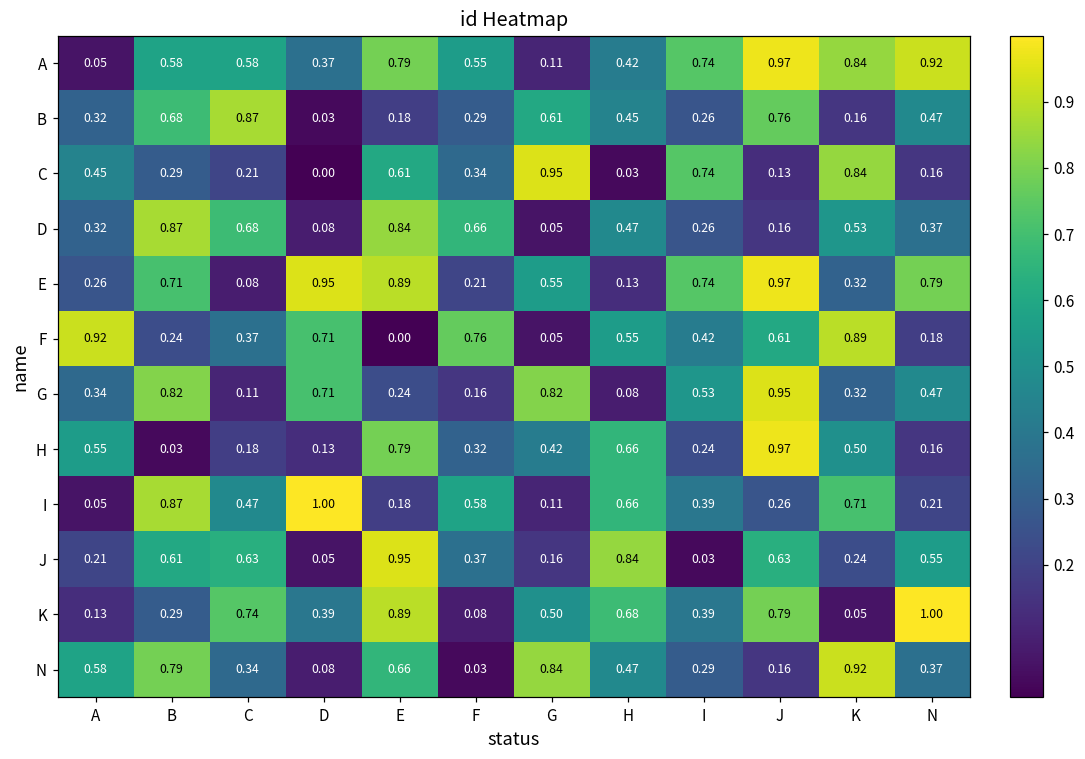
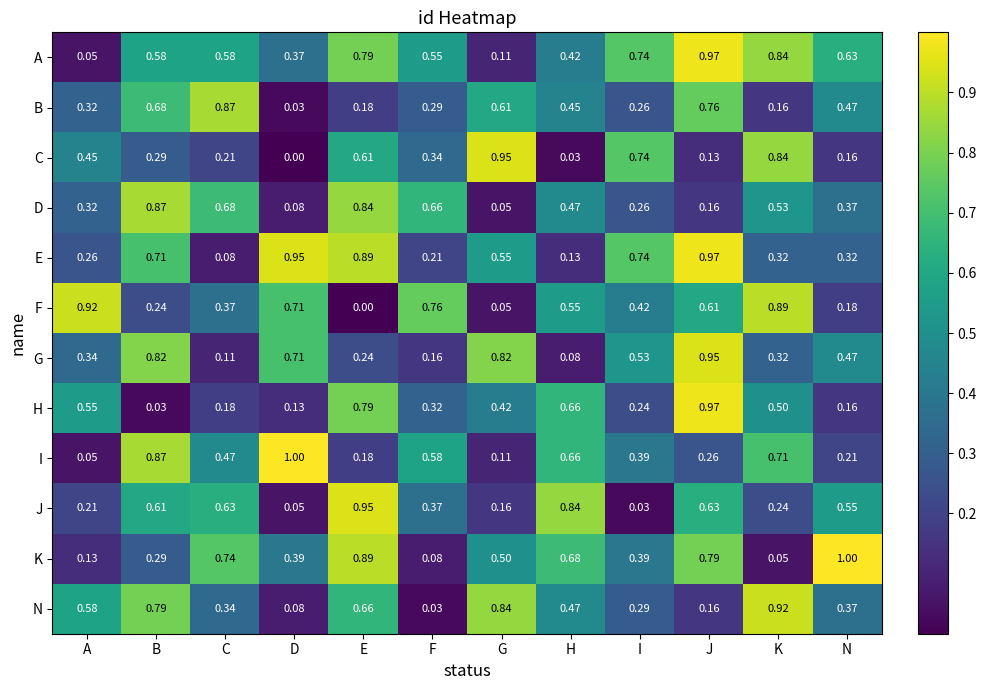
  {
    "A": {
      "A": 0.05,
      "B": 0.58,
      "C": 0.58,
      "D": 0.37,
      "E": 0.79,
      "F": 0.55,
      "G": 0.11,
      "H": 0.42,
      "I": 0.74,
      "J": 0.97,
      "K": 0.84,
-     "N": 0.92
+     "N": 0.63
    },
    "B": {
      "A": 0.32,
      "B": 0.68,
      "C": 0.87,
      "D": 0.03,
      "E": 0.18,
      "F": 0.29,
      "G": 0.61,
      "H": 0.45,
      "I": 0.26,
      "J": 0.76,
      "K": 0.16,
      "N": 0.47
    },
    "C": {
      "A": 0.45,
      "B": 0.29,
      "C": 0.21,
      "D": 0.00,
      "E": 0.61,
      "F": 0.34,
      "G": 0.95,
      "H": 0.03,
      "I": 0.74,
      "J": 0.13,
      "K": 0.84,
      "N": 0.16
    },
    "D": {
      "A": 0.32,
      "B": 0.87,
      "C": 0.68,
      "D": 0.08,
      "E": 0.84,
      "F": 0.66,
      "G": 0.05,
      "H": 0.47,
      "I": 0.26,
      "J": 0.16,
      "K": 0.53,
      "N": 0.37
    },
    "E": {
      "A": 0.26,
      "B": 0.71,
      "C": 0.08,
      "D": 0.95,
      "E": 0.89,
      "F": 0.21,
      "G": 0.55,
      "H": 0.13,
      "I": 0.74,
      "J": 0.97,
      "K": 0.32,
-     "N": 0.79
+     "N": 0.32
    },
    "F": {
      "A": 0.92,
      "B": 0.24,
      "C": 0.37,
      "D": 0.71,
      "E": 0.00,
      "F": 0.76,
      "G": 0.05,
      "H": 0.55,
      "I": 0.42,
      "J": 0.61,
      "K": 0.89,
      "N": 0.18
    },
    "G": {
      "A": 0.34,
      "B": 0.82,
      "C": 0.11,
      "D": 0.71,
      "E": 0.24,
      "F": 0.16,
      "G": 0.82,
      "H": 0.08,
      "I": 0.53,
      "J": 0.95,
      "K": 0.32,
      "N": 0.47
    },
    "H": {
      "A": 0.55,
      "B": 0.03,
      "C": 0.18,
      "D": 0.13,
      "E": 0.79,
      "F": 0.32,
      "G": 0.42,
      "H": 0.66,
      "I": 0.24,
      "J": 0.97,
      "K": 0.50,
      "N": 0.16
    },
    "I": {
      "A": 0.05,
      "B": 0.87,
      "C": 0.47,
      "D": 1.00,
      "E": 0.18,
      "F": 0.58,
      "G": 0.11,
      "H": 0.66,
      "I": 0.39,
      "J": 0.26,
      "K": 0.71,
      "N": 0.21
    },
    "J": {
      "A": 0.21,
      "B": 0.61,
      "C": 0.63,
      "D": 0.05,
      "E": 0.95,
      "F": 0.37,
      "G": 0.16,
      "H": 0.84,
      "I": 0.03,
      "J": 0.63,
      "K": 0.24,
      "N": 0.55
    },
    "K": {
      "A": 0.13,
      "B": 0.29,
      "C": 0.74,
      "D": 0.39,
      "E": 0.89,
      "F": 0.08,
      "G": 0.50,
      "H": 0.68,
      "I": 0.39,
      "J": 0.79,
      "K": 0.05,
      "N": 1.00
    },
    "N": {
      "A": 0.58,
      "B": 0.79,
      "C": 0.34,
      "D": 0.08,
      "E": 0.66,
      "F": 0.03,
      "G": 0.84,
      "H": 0.47,
      "I": 0.29,
      "J": 0.16,
      "K": 0.92,
      "N": 0.37
    }
  }
